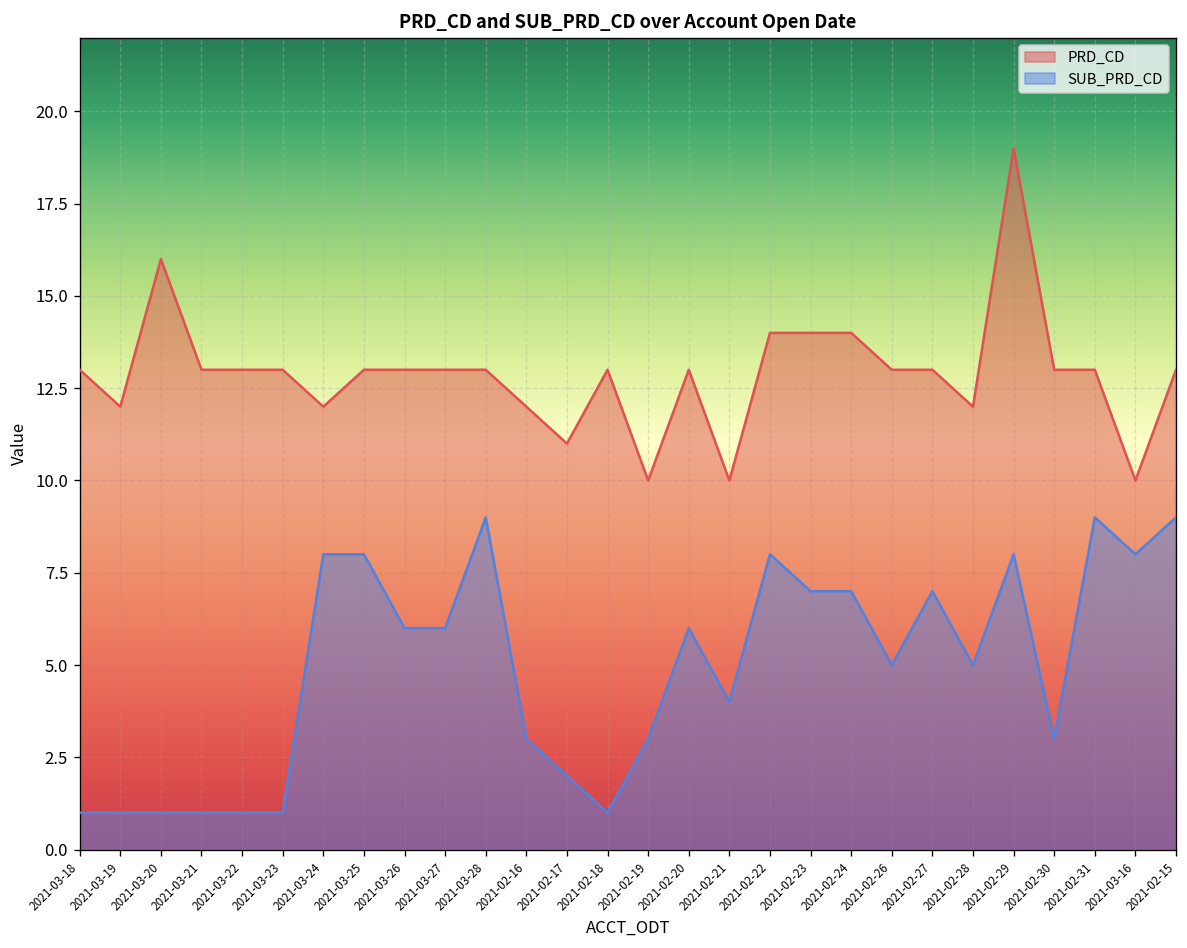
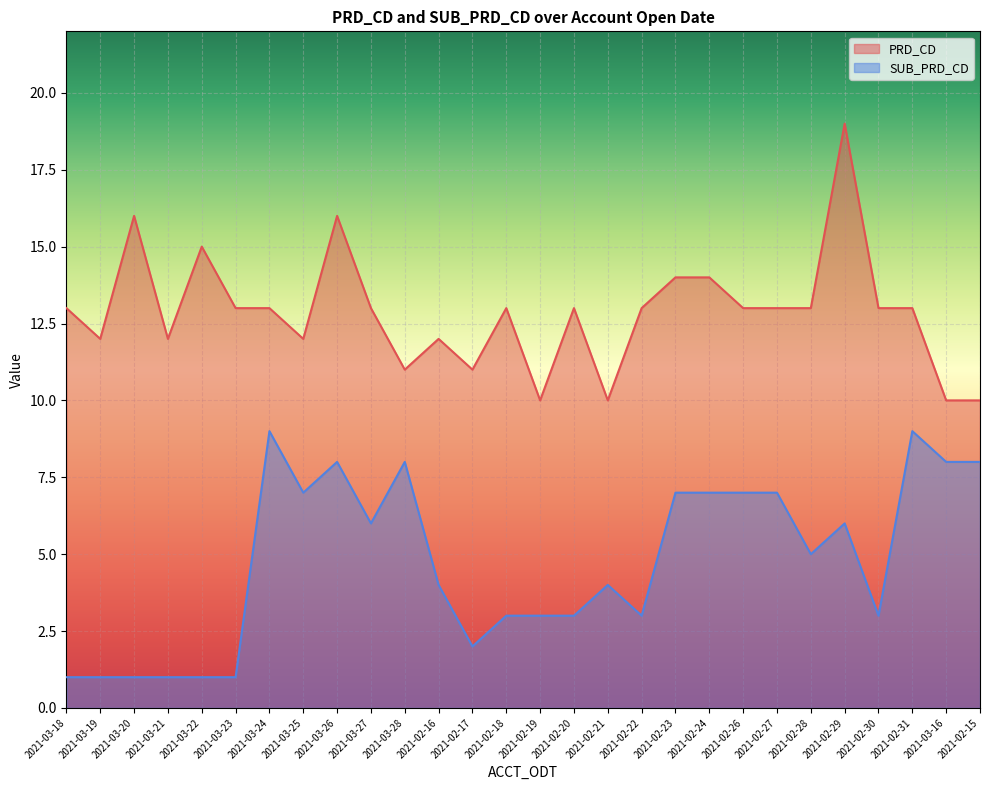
  {
    "PRD_CD": {
      "2021-03-18": 13,
      "2021-03-19": 12,
      "2021-03-20": 16,
-     "2021-03-21": 13,
-     "2021-03-22": 13,
+     "2021-03-21": 12,
+     "2021-03-22": 15,
      "2021-03-23": 13,
-     "2021-03-24": 12,
-     "2021-03-25": 13,
-     "2021-03-26": 13,
+     "2021-03-24": 13,
+     "2021-03-25": 12,
+     "2021-03-26": 16,
      "2021-03-27": 13,
-     "2021-03-28": 13,
+     "2021-03-28": 11,
      "2021-02-16": 12,
      "2021-02-17": 11,
      "2021-02-18": 13,
      "2021-02-19": 10,
      "2021-02-20": 13,
      "2021-02-21": 10,
-     "2021-02-22": 14,
+     "2021-02-22": 13,
      "2021-02-23": 14,
      "2021-02-24": 14,
      "2021-02-26": 13,
      "2021-02-27": 13,
-     "2021-02-28": 12,
+     "2021-02-28": 13,
      "2021-02-29": 19,
      "2021-02-30": 13,
      "2021-02-31": 13,
      "2021-03-16": 10,
-     "2021-02-15": 13
+     "2021-02-15": 10
    },
    "SUB_PRD_CD": {
      "2021-03-18": 1,
      "2021-03-19": 1,
      "2021-03-20": 1,
      "2021-03-21": 1,
      "2021-03-22": 1,
      "2021-03-23": 1,
-     "2021-03-24": 8,
-     "2021-03-25": 8,
-     "2021-03-26": 6,
+     "2021-03-24": 9,
+     "2021-03-25": 7,
+     "2021-03-26": 8,
      "2021-03-27": 6,
-     "2021-03-28": 9,
-     "2021-02-16": 3,
+     "2021-03-28": 8,
+     "2021-02-16": 4,
      "2021-02-17": 2,
-     "2021-02-18": 1,
+     "2021-02-18": 3,
      "2021-02-19": 3,
-     "2021-02-20": 6,
+     "2021-02-20": 3,
      "2021-02-21": 4,
-     "2021-02-22": 8,
+     "2021-02-22": 3,
      "2021-02-23": 7,
      "2021-02-24": 7,
-     "2021-02-26": 5,
+     "2021-02-26": 7,
      "2021-02-27": 7,
      "2021-02-28": 5,
-     "2021-02-29": 8,
+     "2021-02-29": 6,
      "2021-02-30": 3,
      "2021-02-31": 9,
      "2021-03-16": 8,
-     "2021-02-15": 9
+     "2021-02-15": 8
    }
  }
